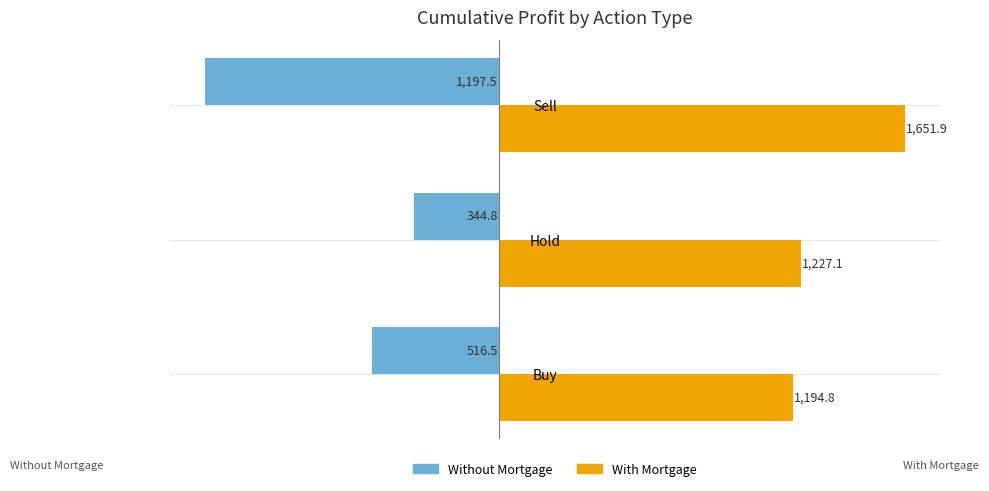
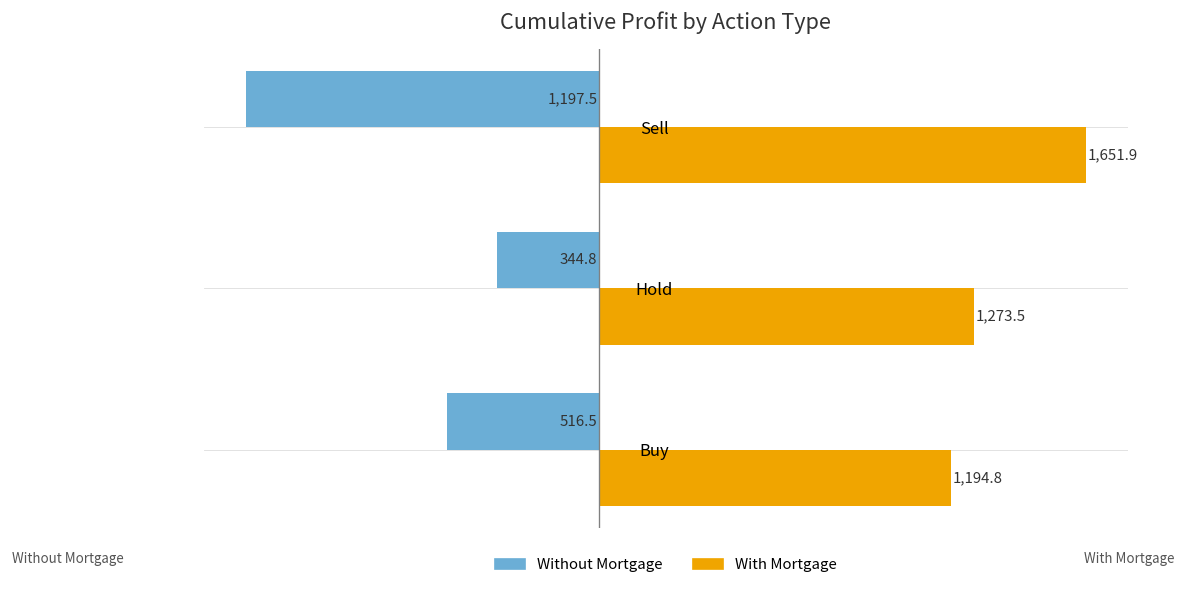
  {
    "With Mortgage": {
      "Sell": "1,651.9",
-     "Hold": "1,227.1",
+     "Hold": "1,273.5",
      "Buy": "1,194.8"
    }
  }
